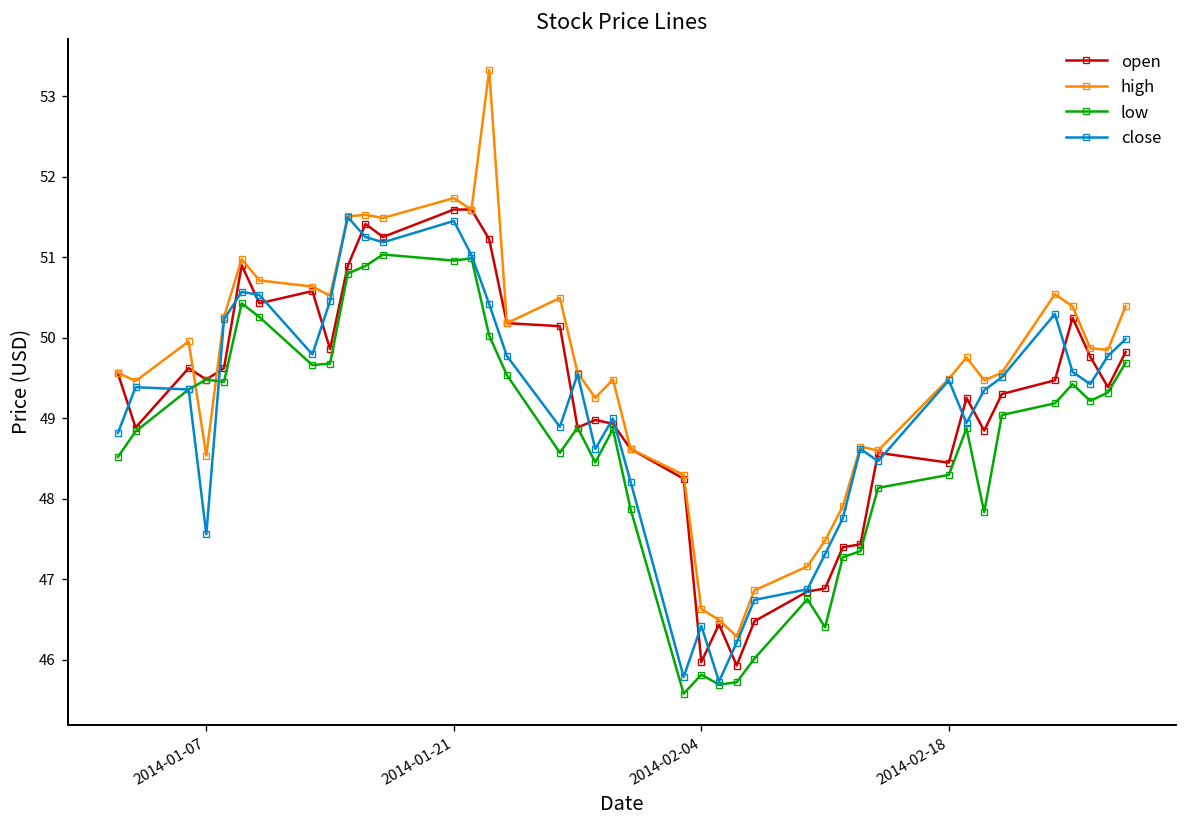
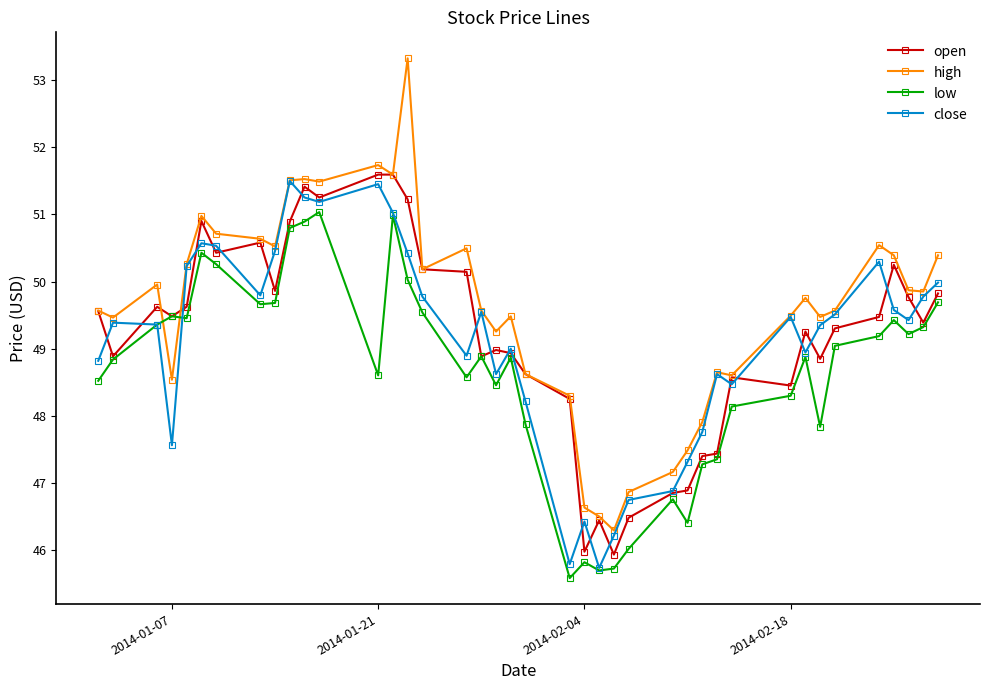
  {
    "open": {
      "2014-01-21": 51.6,
      "2014-02-04": 46.0,
      "2014-02-18": 48.4
    },
    "high": {
      "2014-01-07": 48.5,
      "2014-01-21": 51.7,
      "2014-02-04": 46.6
    },
    "low": {
-     "2014-01-21": 51.0,
+     "2014-01-21": 48.6,
      "2014-02-04": 45.8,
      "2014-02-18": 48.3
    },
    "close": {
      "2014-01-07": 47.6,
      "2014-01-21": 51.5,
      "2014-02-04": 46.4
    }
  }
